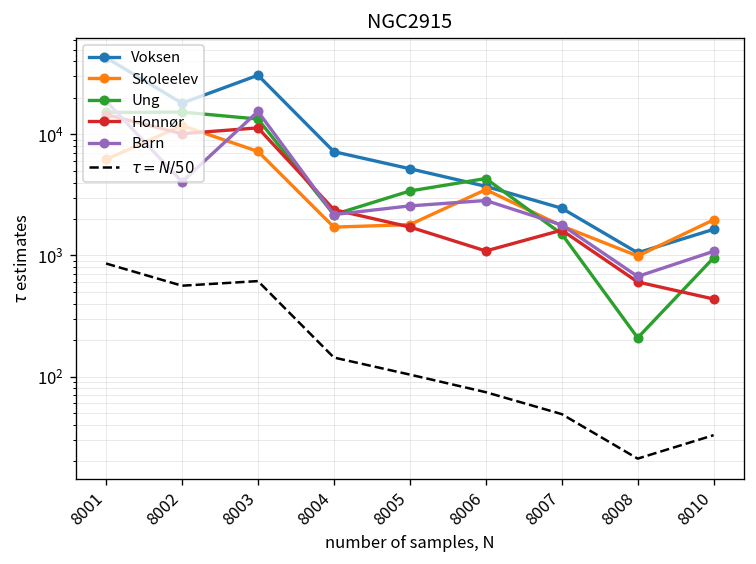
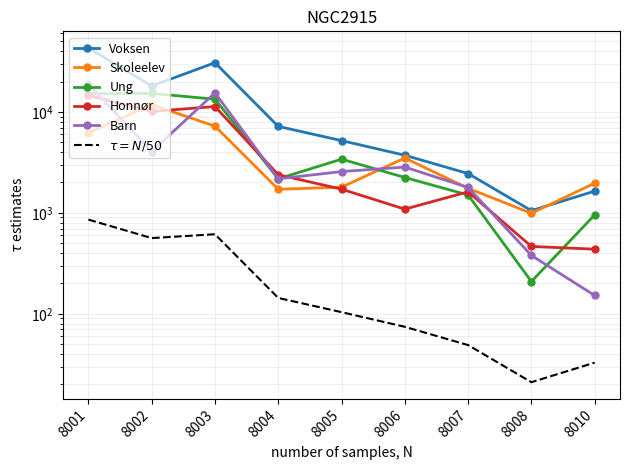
  {
    "Voksen": {
      "8003": 31000,
      "8004": 7000,
      "8005": 5000,
      "8006": 3700,
      "8007": 2500,
      "8008": 1100,
      "8010": 1600
    },
    "Skoleelev": {
      "8003": 7000,
      "8004": 1700,
      "8006": 3500,
      "8008": 1000,
      "8010": 2000
    },
    "Ung": {
      "8003": 13000,
      "8005": 3400,
-     "8006": 4300,
+     "8006": 2200,
      "8007": 1500,
      "8008": 210,
      "8010": 1000
    },
    "Honnør": {
      "8003": 11000,
      "8004": 2400,
      "8006": 1100,
      "8007": 1600,
-     "8008": 600,
+     "8008": 500,
      "8010": 440
    },
    "Barn": {
      "8003": 15000,
      "8005": 2600,
      "8006": 2800,
-     "8008": 700,
-     "8010": 1100
+     "8008": 380,
+     "8010": 150
    }
  }
